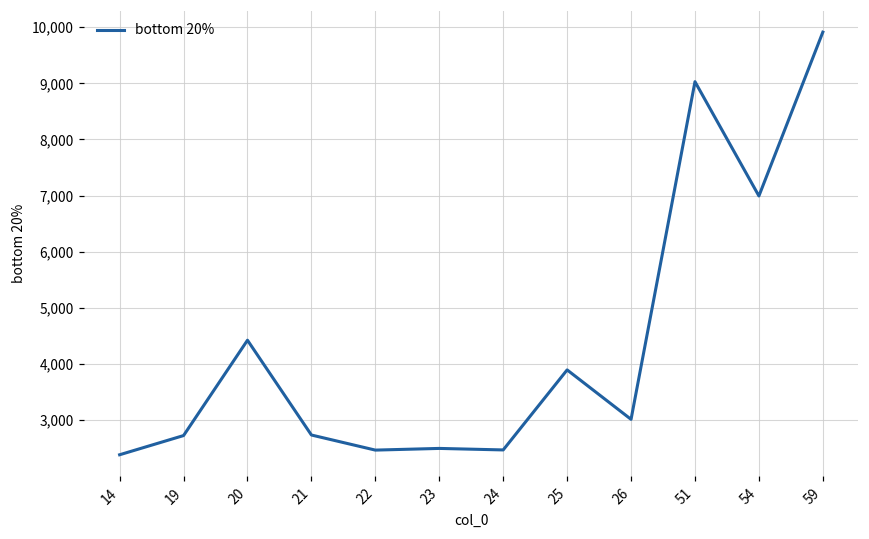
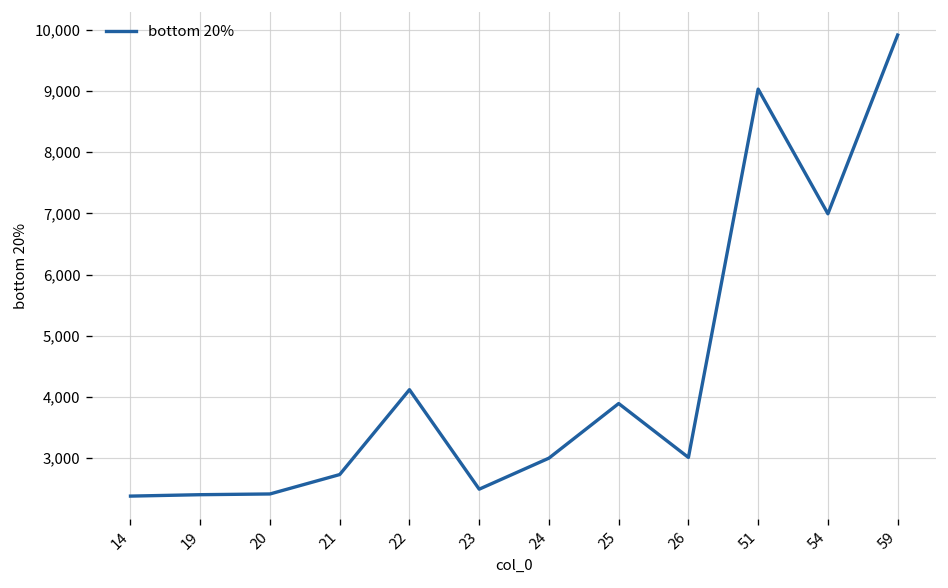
  {
    "14": "2,400",
-   "19": "2,700",
-   "20": "4,400",
+   "19": "2,400",
+   "20": "2,400",
    "21": "2,700",
-   "22": "2,500",
+   "22": "4,100",
    "23": "2,500",
-   "24": "2,500",
+   "24": "3,000",
    "25": "3,900",
    "26": "3,000",
    "51": "9,000",
    "54": "7,000",
    "59": "9,900"
  }
